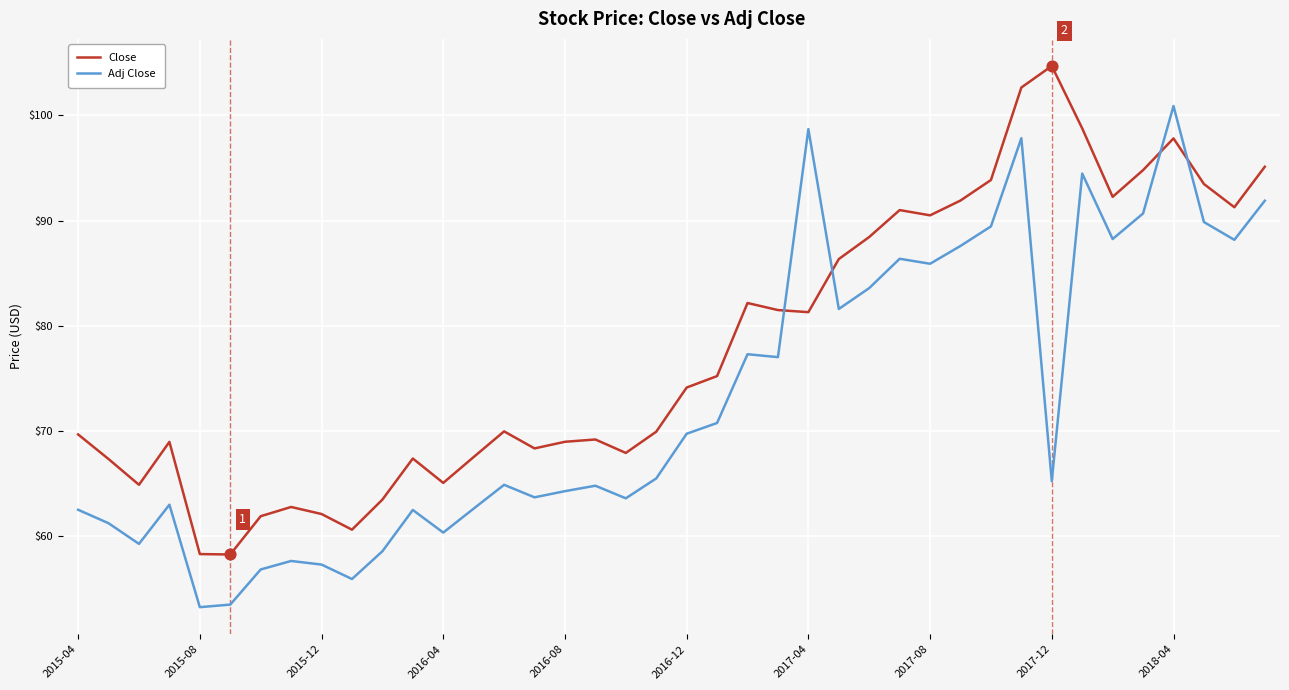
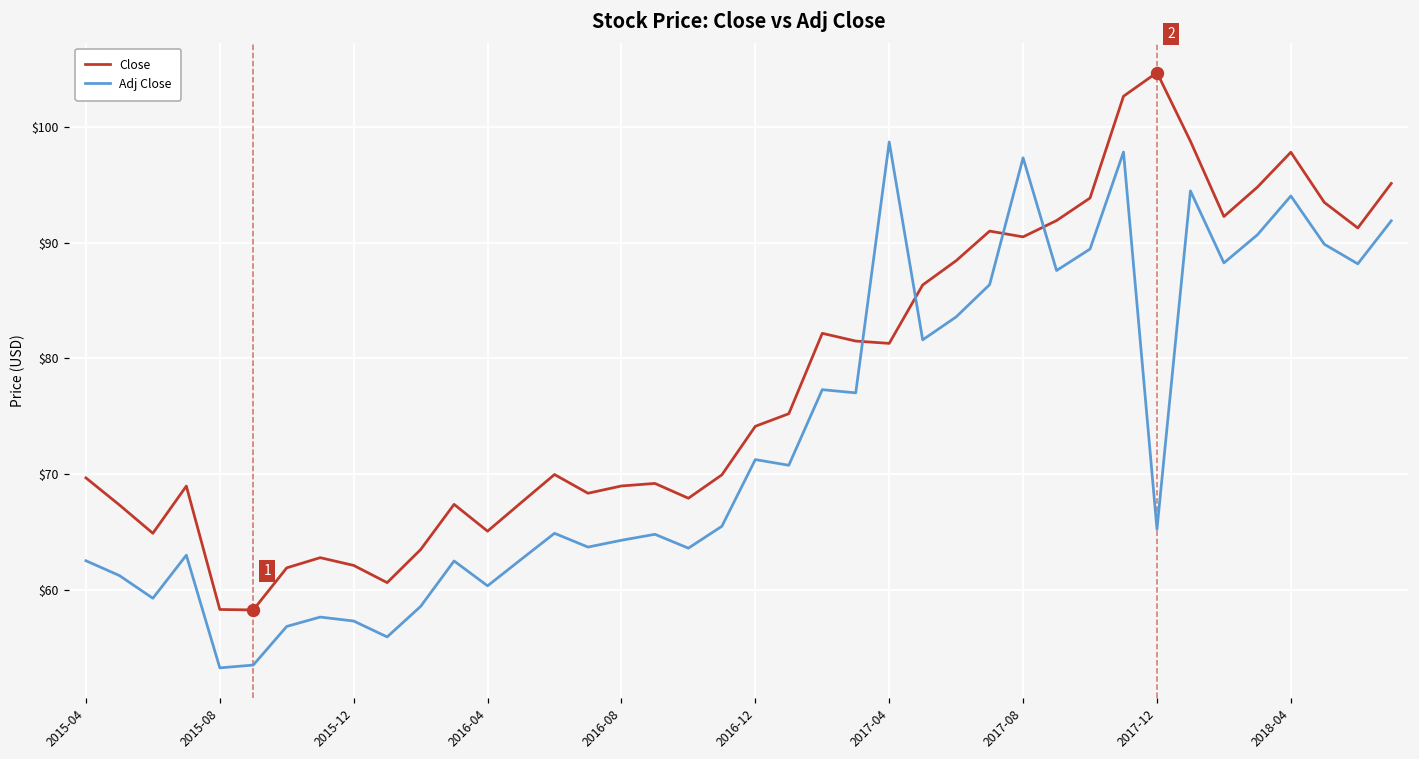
  {
    "Adj Close": {
      "2015-04": "$62.5",
      "2015-08": "$53.2",
      "2015-12": "$57.3",
      "2016-04": "$60.3",
      "2016-08": "$64.3",
-     "2016-12": "$69.7",
+     "2016-12": "$71.2",
      "2017-04": "$98.7",
-     "2017-08": "$85.9",
+     "2017-08": "$97.3",
      "2017-12": "$65.2",
-     "2018-04": "$100.9"
+     "2018-04": "$94.0"
    }
  }
